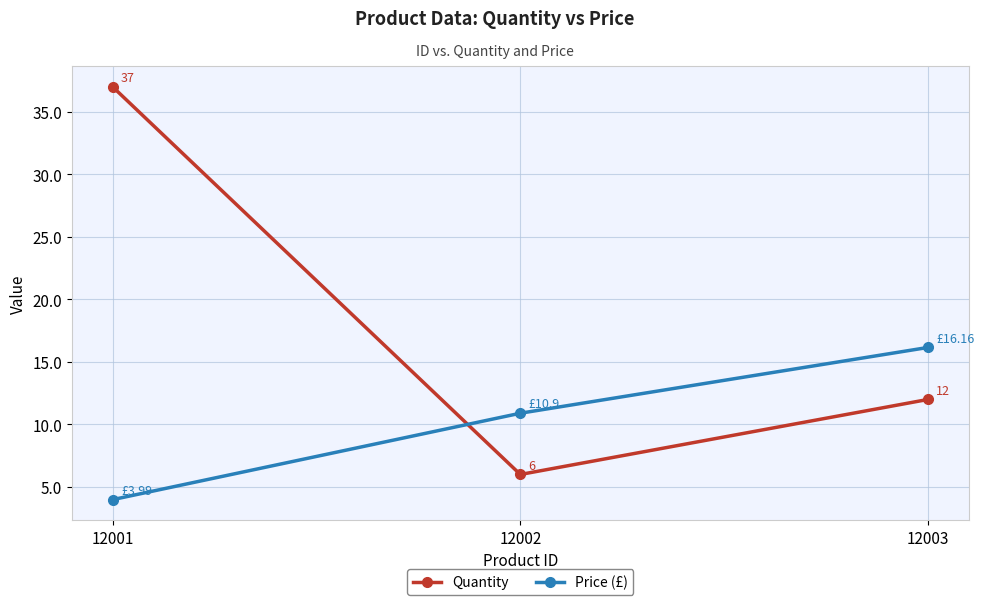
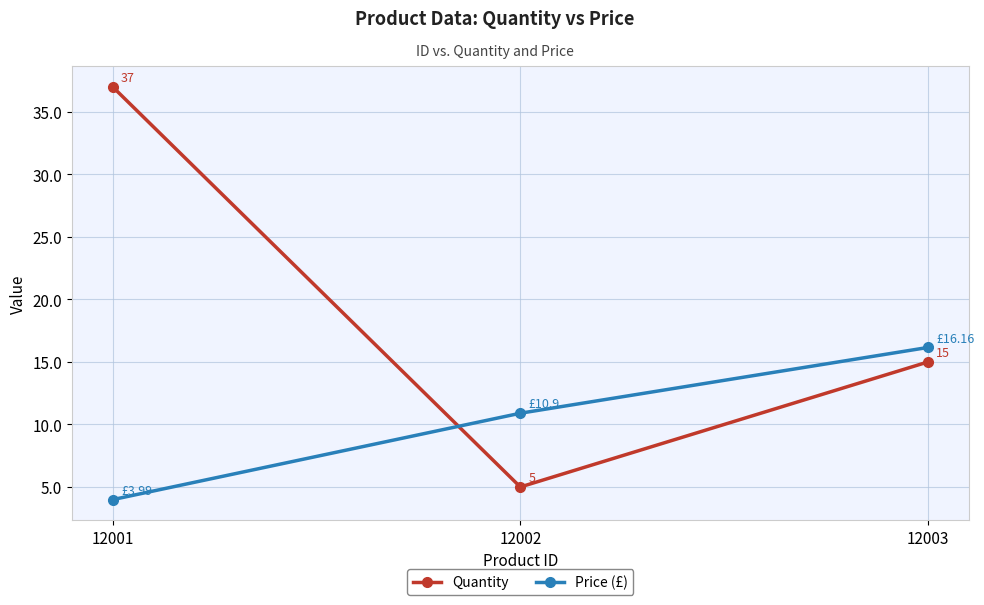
  {
    "Quantity": {
      "12001": "37",
-     "12002": "6",
-     "12003": "12"
+     "12002": "5",
+     "12003": "15"
    },
    "Price (£)": {
      "12001": "£3.99",
      "12002": "£10.9",
      "12003": "£16.16"
    }
  }
